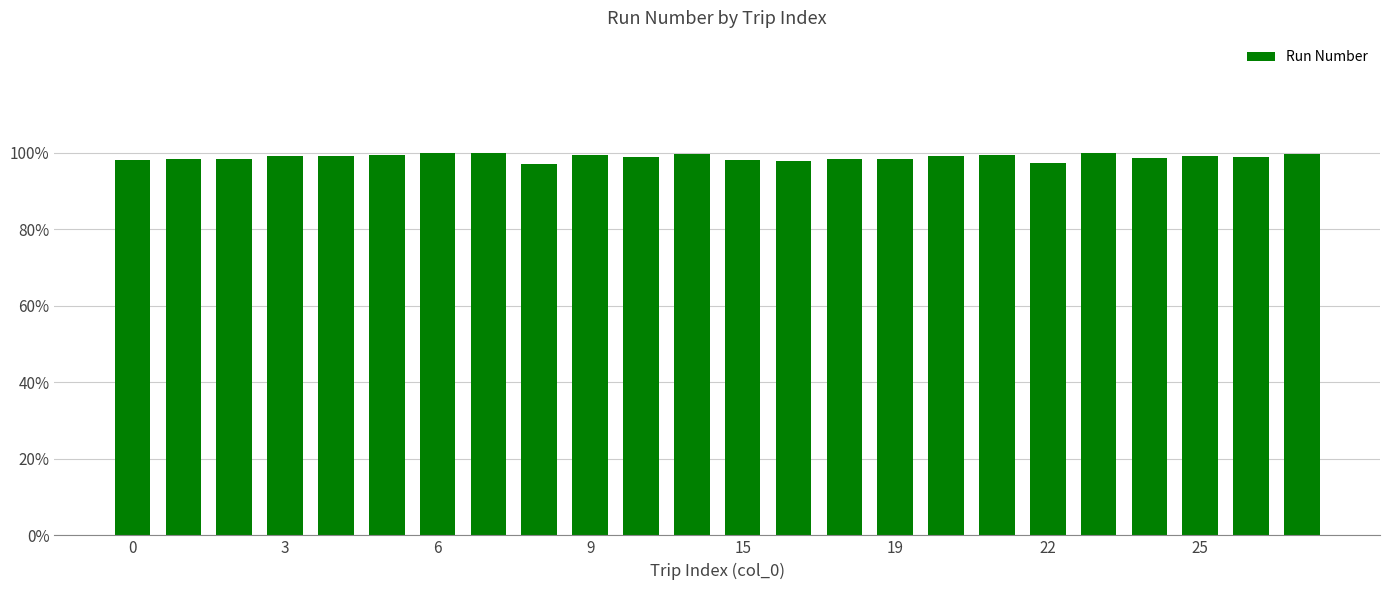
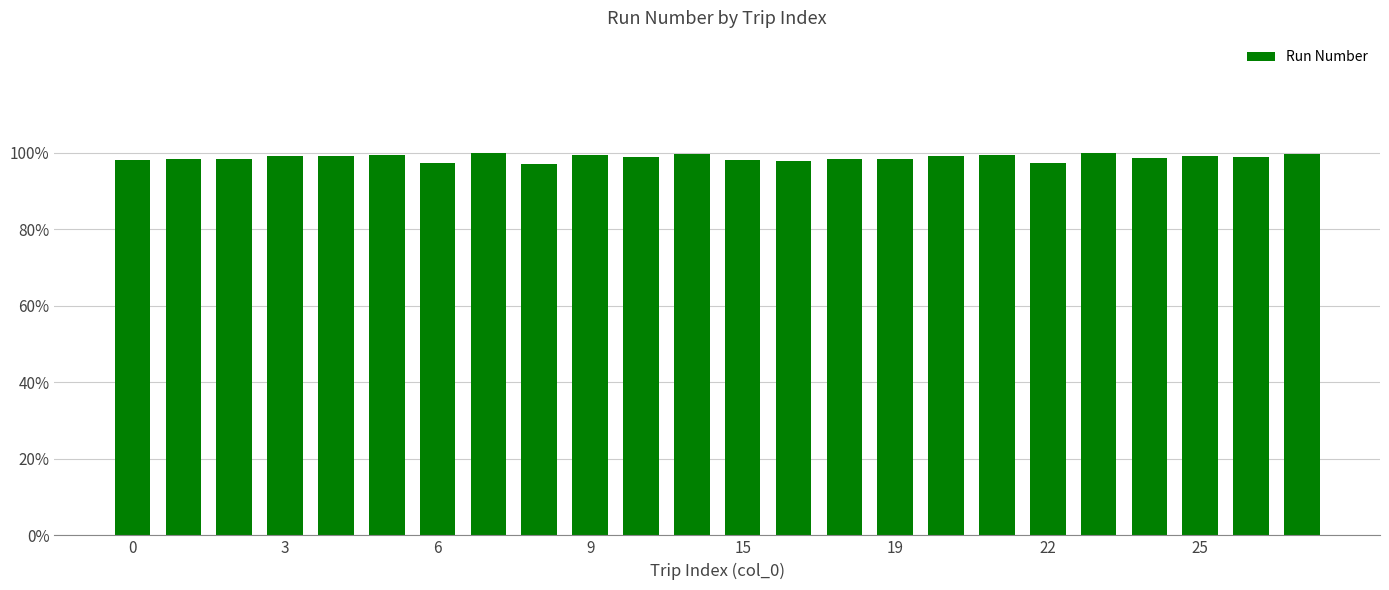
  {
    "0": "98%",
    "3": "99%",
-   "6": "100%",
+   "6": "97%",
    "9": "99%",
    "15": "98%",
    "19": "98%",
    "22": "97%",
    "25": "99%"
  }
